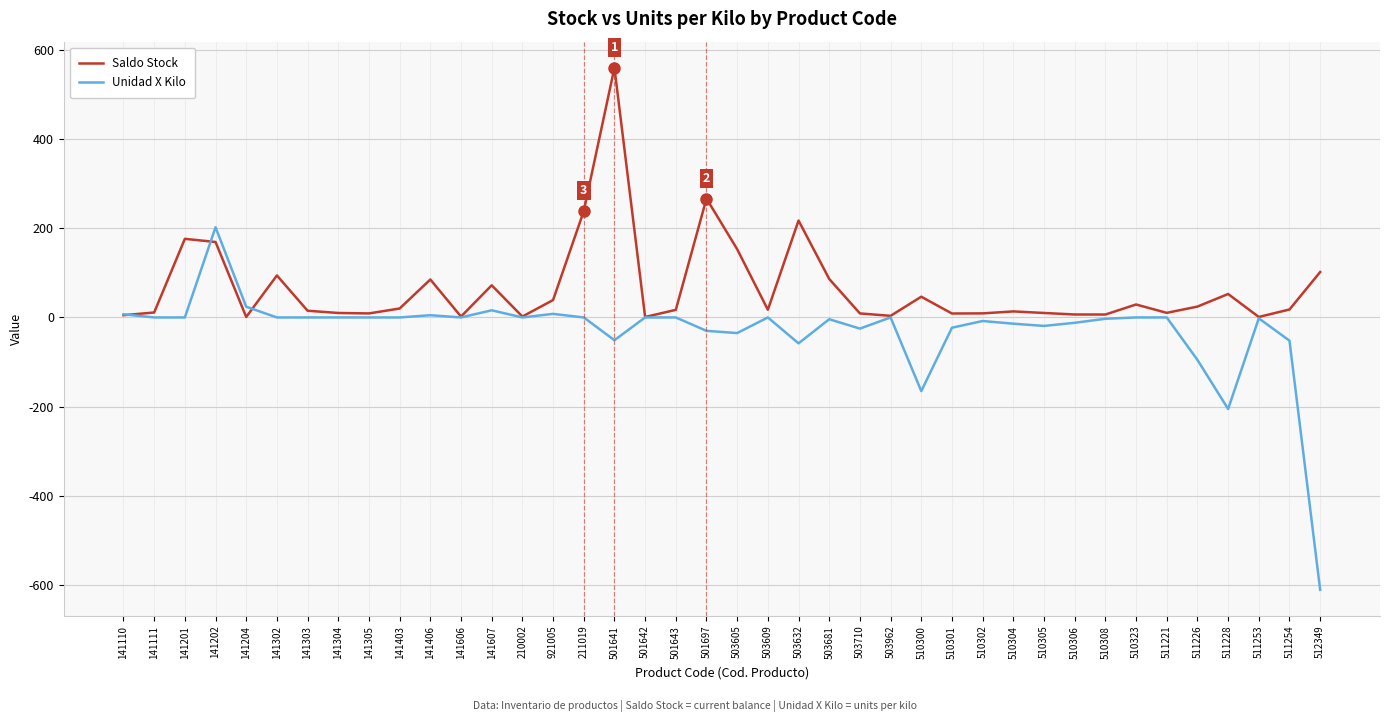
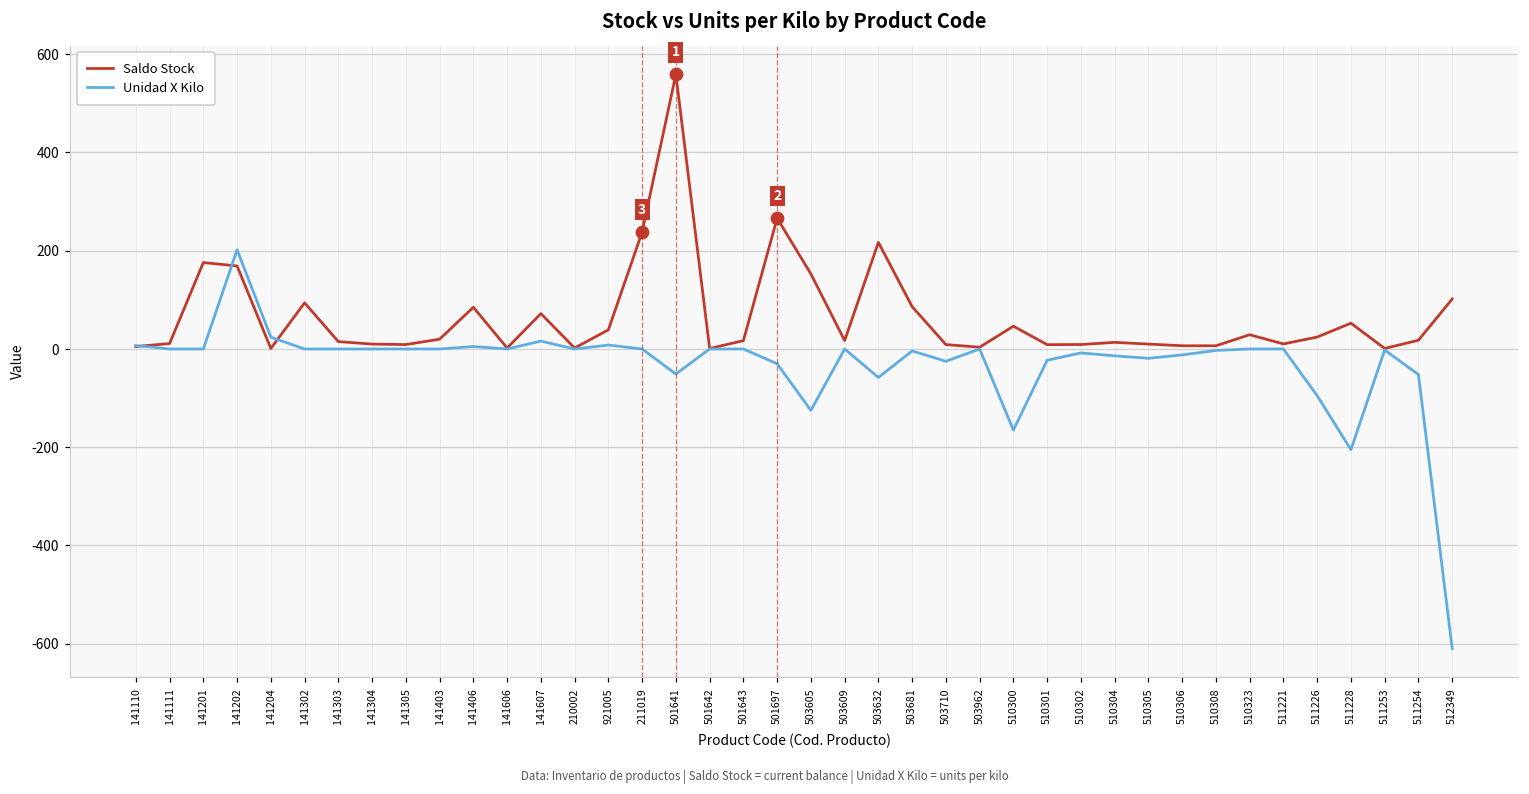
  {
    "Unidad X Kilo": {
      "141111": 0,
      "141201": 0,
      "141202": 200,
      "141204": 20,
      "141302": 0,
      "141303": 0,
      "141304": 0,
      "141305": 0,
      "141403": 0,
      "141406": 10,
      "141607": 20,
      "921005": 10,
      "211019": 0,
      "501641": -50,
      "501643": 0,
      "501697": -30,
-     "503605": -40,
+     "503605": -130,
      "503609": 0,
      "503632": -60,
      "503681": 0,
      "503710": -30,
      "510300": -170,
      "510301": -20,
      "510302": -10,
      "510304": -10,
      "510305": -20,
      "510306": -10,
      "510308": 0,
      "510323": 0,
      "511221": 0,
      "511226": -100,
      "511228": -210,
      "511254": -50,
      "512349": -610
    }
  }
